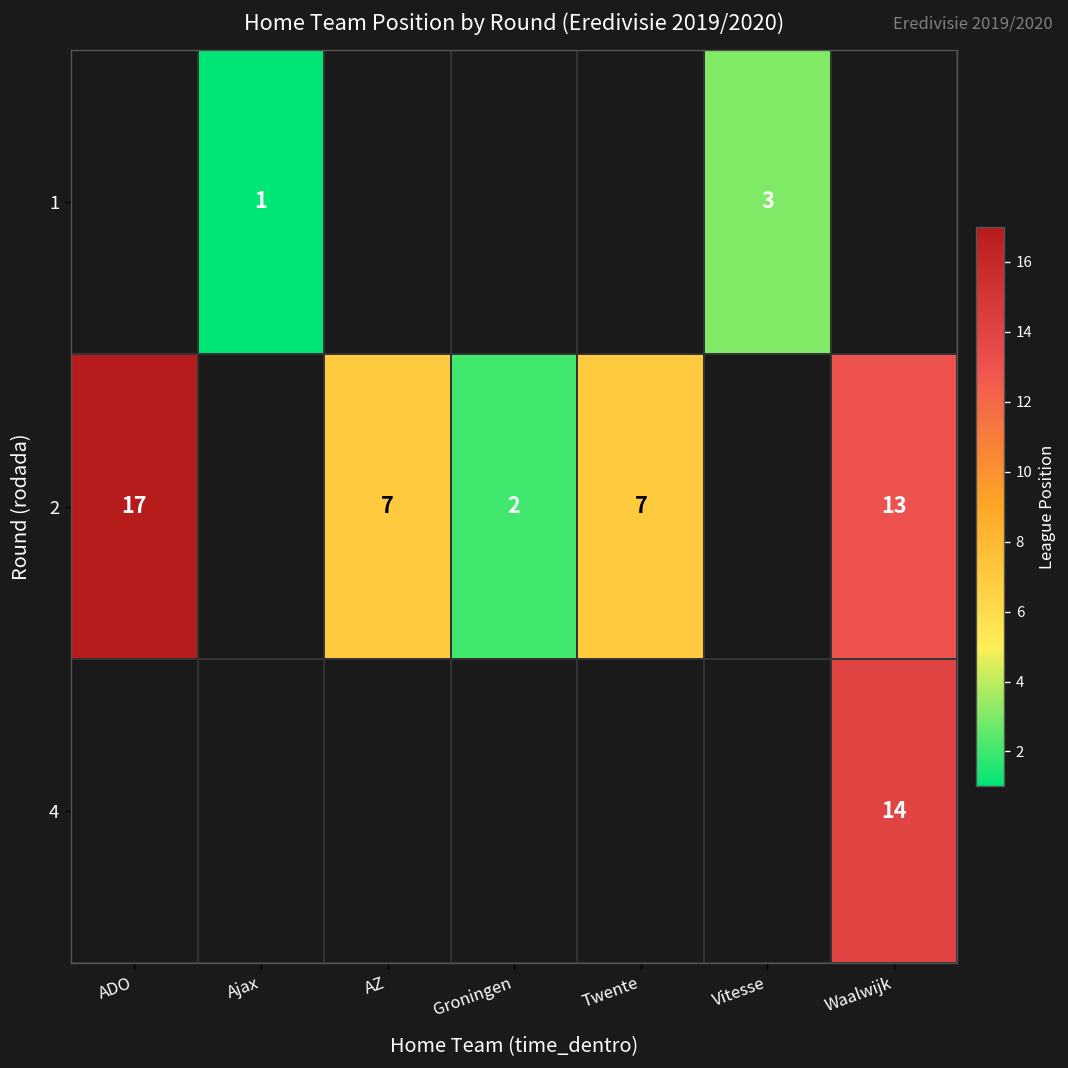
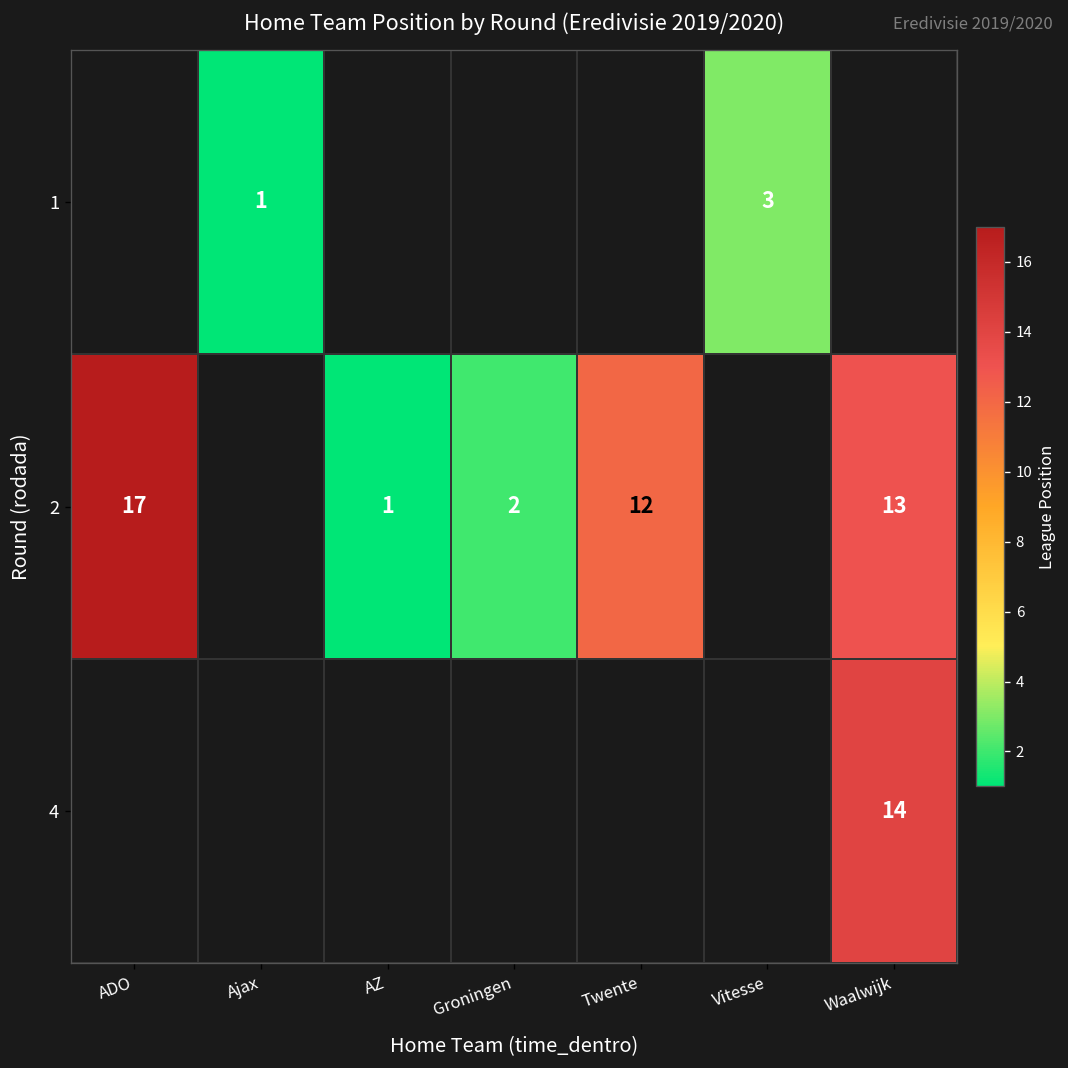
  {
    "1": {
      "Ajax": 1,
      "Vitesse": 3
    },
    "2": {
      "ADO": 17,
-     "AZ": 7,
+     "AZ": 1,
      "Groningen": 2,
-     "Twente": 7,
+     "Twente": 12,
      "Waalwijk": 13
    },
    "4": {
      "Waalwijk": 14
    }
  }
